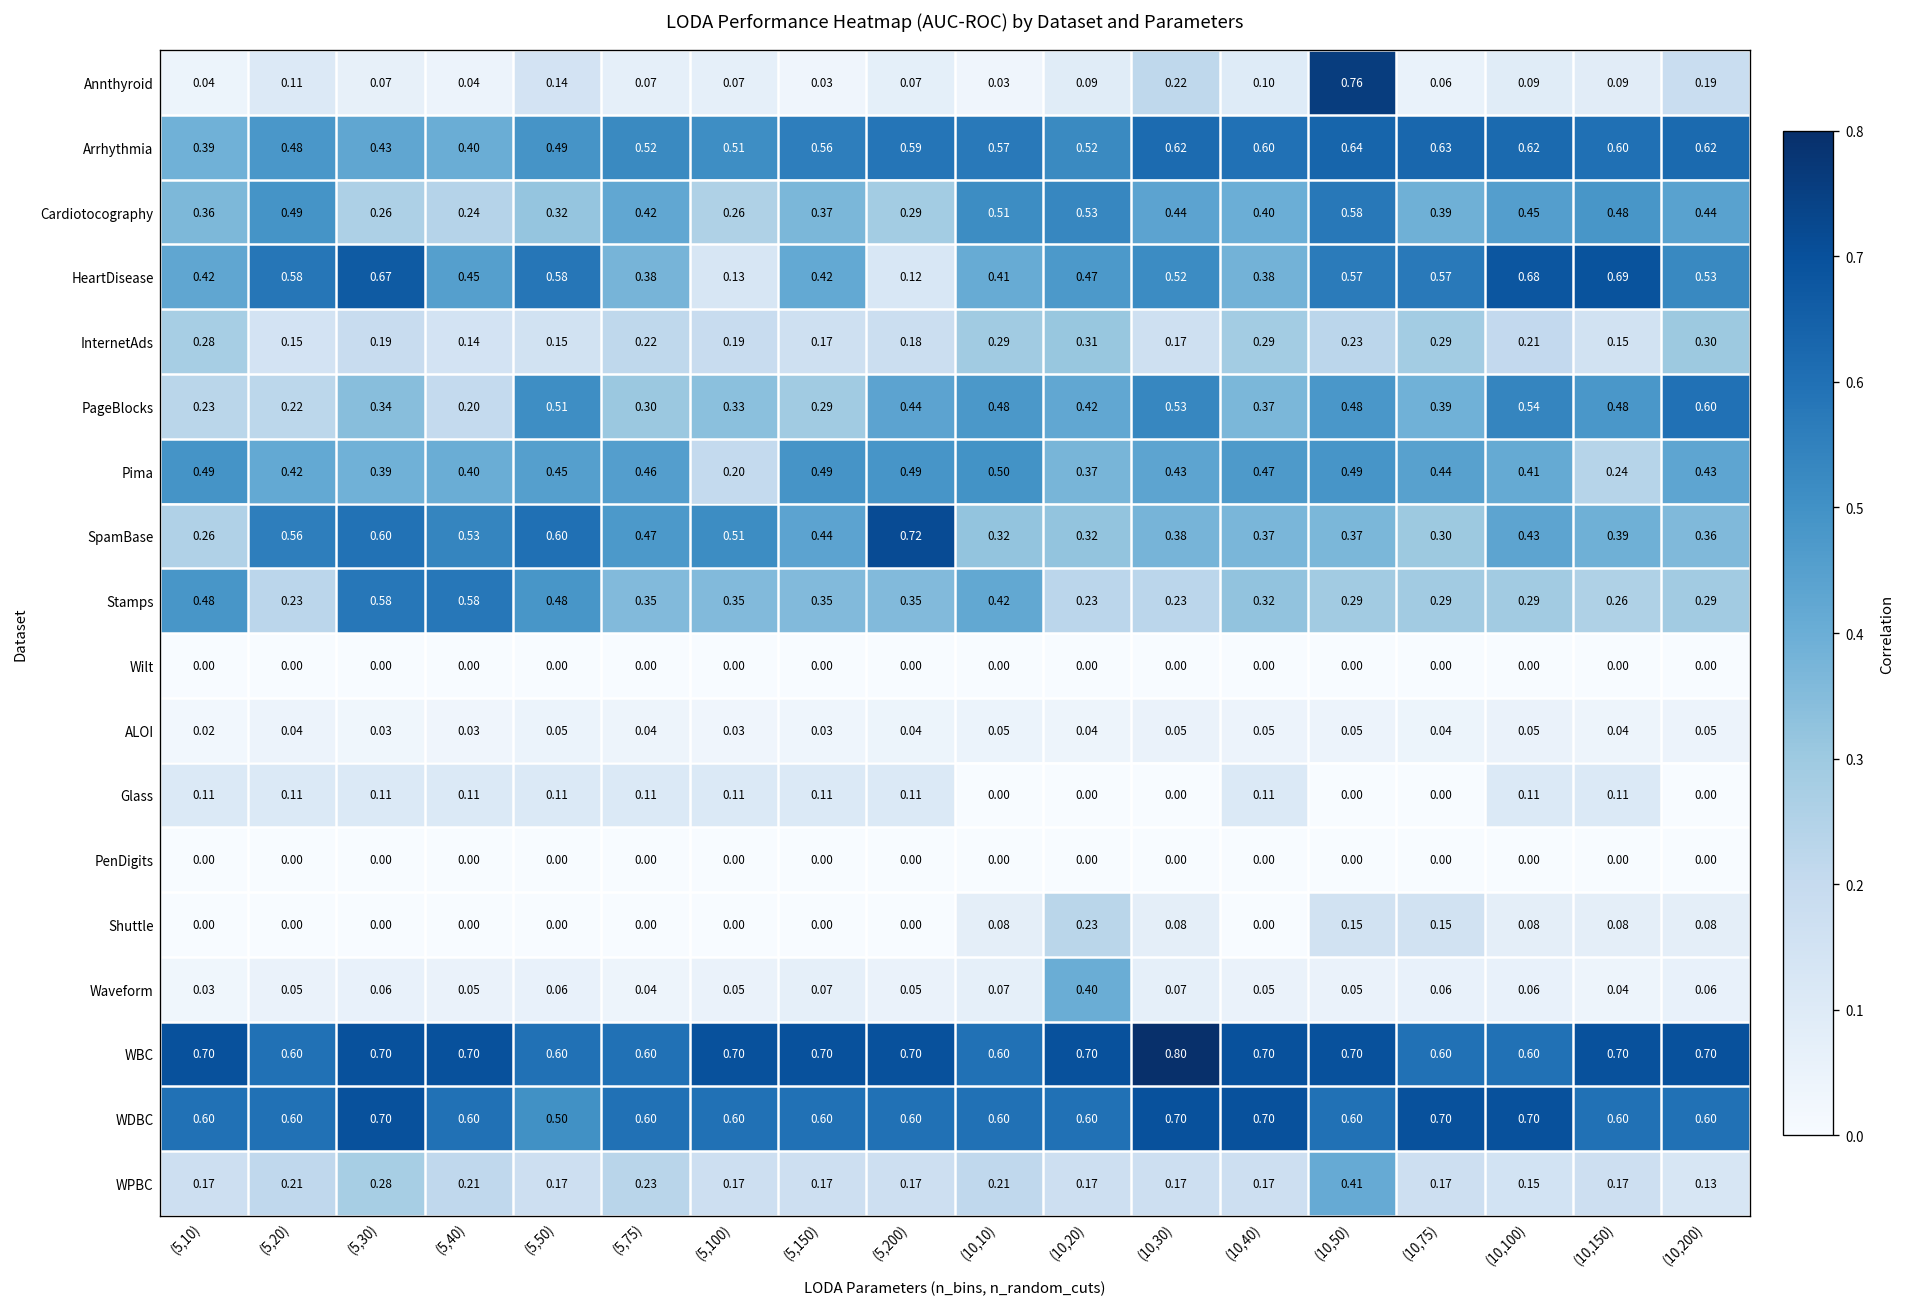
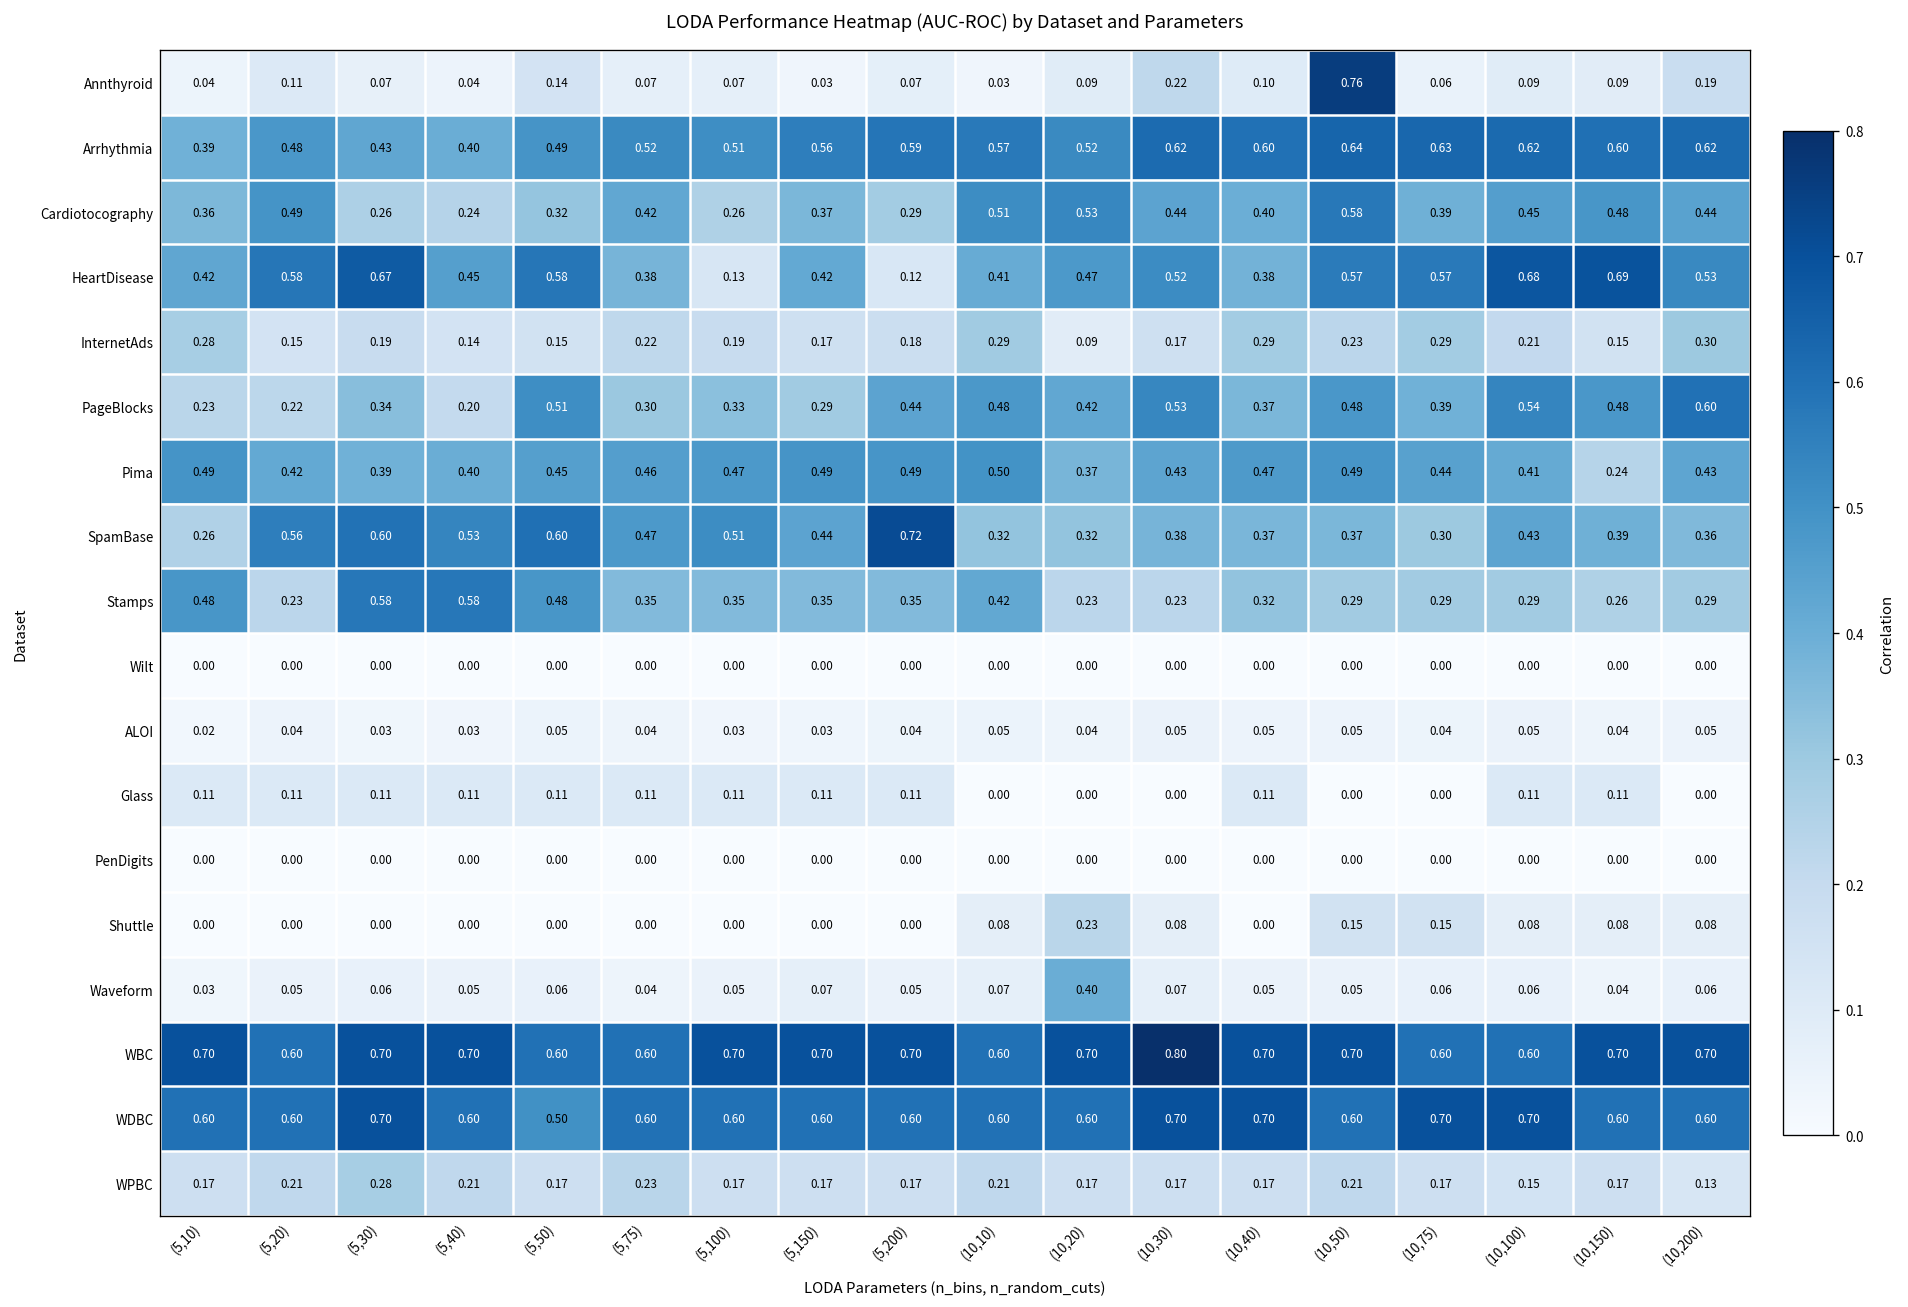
  {
    "InternetAds": {
      "(5,10)": 0.28,
      "(5,20)": 0.15,
      "(5,30)": 0.19,
      "(5,40)": 0.14,
      "(5,50)": 0.15,
      "(5,75)": 0.22,
      "(5,100)": 0.19,
      "(5,150)": 0.17,
      "(5,200)": 0.18,
      "(10,10)": 0.29,
-     "(10,20)": 0.31,
+     "(10,20)": 0.09,
      "(10,30)": 0.17,
      "(10,40)": 0.29,
      "(10,50)": 0.23,
      "(10,75)": 0.29,
      "(10,100)": 0.21,
      "(10,150)": 0.15,
      "(10,200)": 0.30
    },
    "Pima": {
      "(5,10)": 0.49,
      "(5,20)": 0.42,
      "(5,30)": 0.39,
      "(5,40)": 0.40,
      "(5,50)": 0.45,
      "(5,75)": 0.46,
-     "(5,100)": 0.20,
+     "(5,100)": 0.47,
      "(5,150)": 0.49,
      "(5,200)": 0.49,
      "(10,10)": 0.50,
      "(10,20)": 0.37,
      "(10,30)": 0.43,
      "(10,40)": 0.47,
      "(10,50)": 0.49,
      "(10,75)": 0.44,
      "(10,100)": 0.41,
      "(10,150)": 0.24,
      "(10,200)": 0.43
    },
    "WPBC": {
      "(5,10)": 0.17,
      "(5,20)": 0.21,
      "(5,30)": 0.28,
      "(5,40)": 0.21,
      "(5,50)": 0.17,
      "(5,75)": 0.23,
      "(5,100)": 0.17,
      "(5,150)": 0.17,
      "(5,200)": 0.17,
      "(10,10)": 0.21,
      "(10,20)": 0.17,
      "(10,30)": 0.17,
      "(10,40)": 0.17,
-     "(10,50)": 0.41,
+     "(10,50)": 0.21,
      "(10,75)": 0.17,
      "(10,100)": 0.15,
      "(10,150)": 0.17,
      "(10,200)": 0.13
    }
  }
